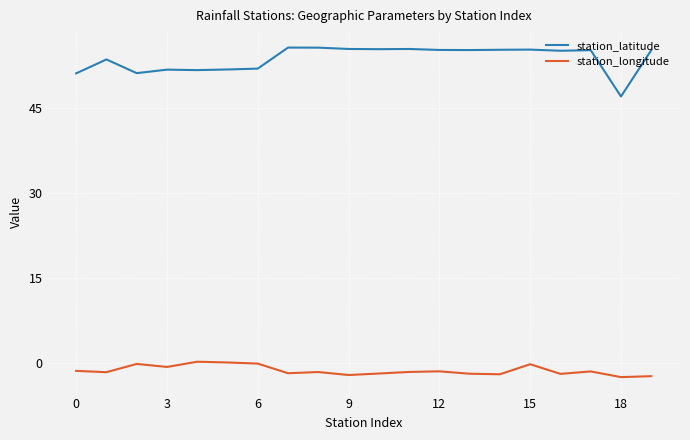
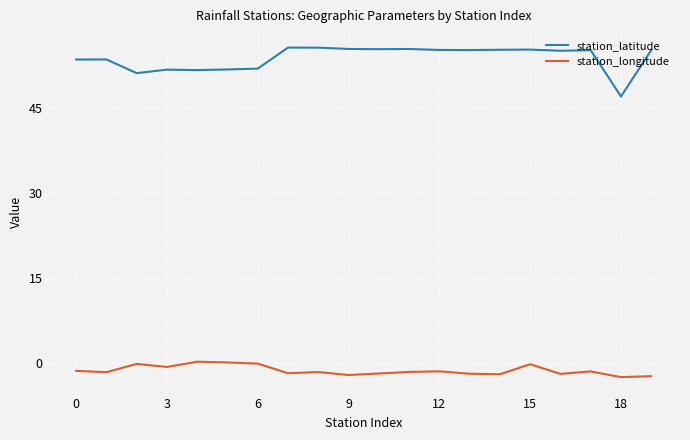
  {
    "station_latitude": {
-     "0": 51,
+     "0": 53,
      "3": 52,
      "6": 52,
      "9": 55,
      "12": 55,
      "15": 55,
      "18": 47
    },
    "station_longitude": {
      "0": -1,
      "3": -1,
      "6": 0,
      "9": -2,
      "12": -2,
      "15": 0,
      "18": -3
    }
  }
